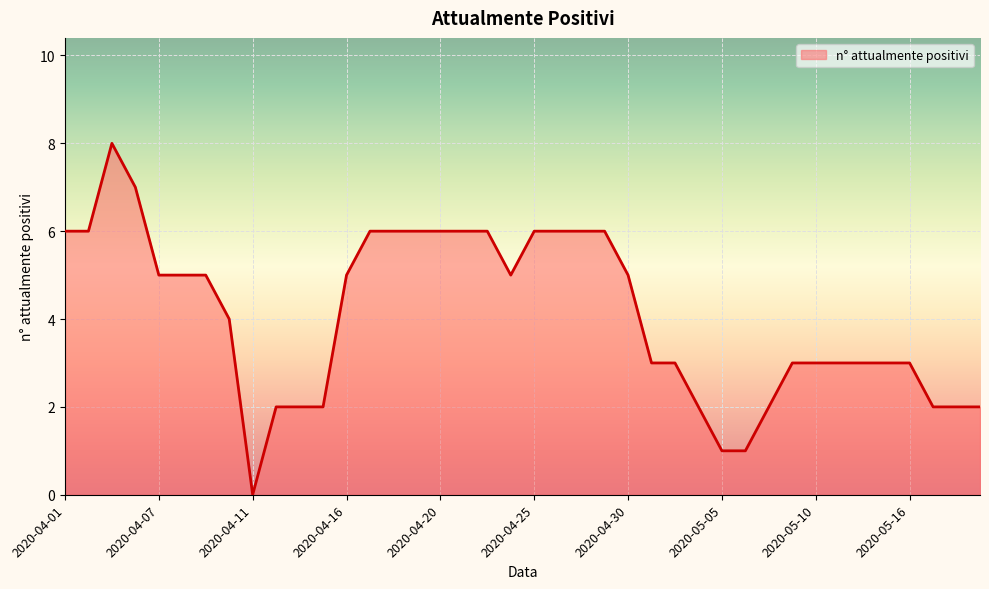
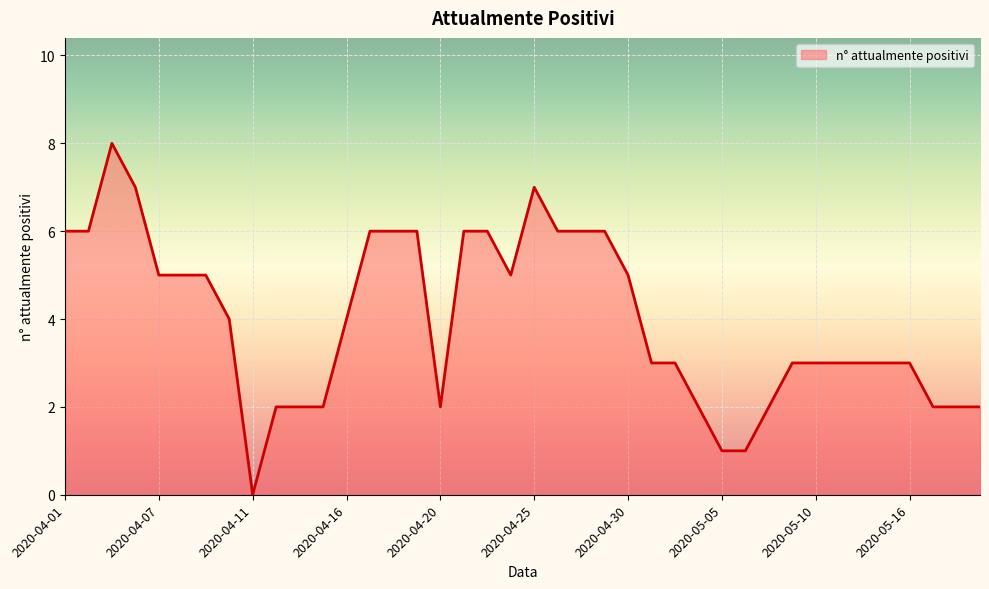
  {
    "2020-04-01": 6,
    "2020-04-07": 5,
    "2020-04-11": 0,
-   "2020-04-16": 5,
-   "2020-04-20": 6,
-   "2020-04-25": 6,
+   "2020-04-16": 4,
+   "2020-04-20": 2,
+   "2020-04-25": 7,
    "2020-04-30": 5,
    "2020-05-05": 1,
    "2020-05-10": 3,
    "2020-05-16": 3
  }
